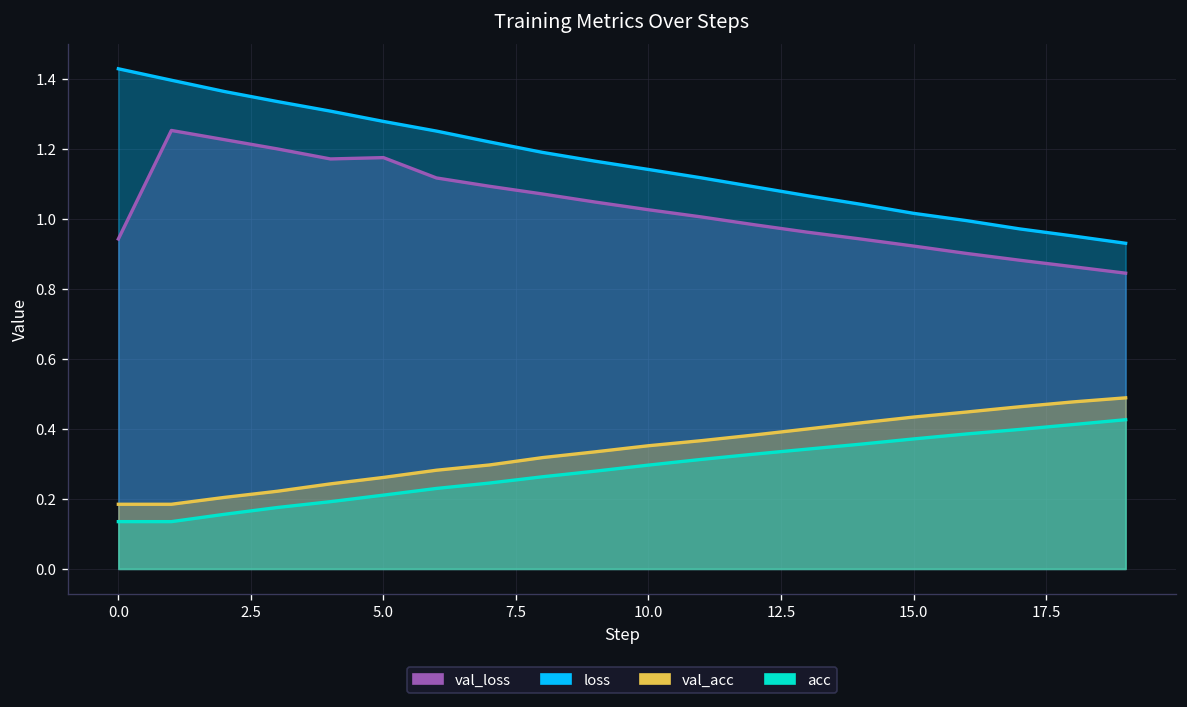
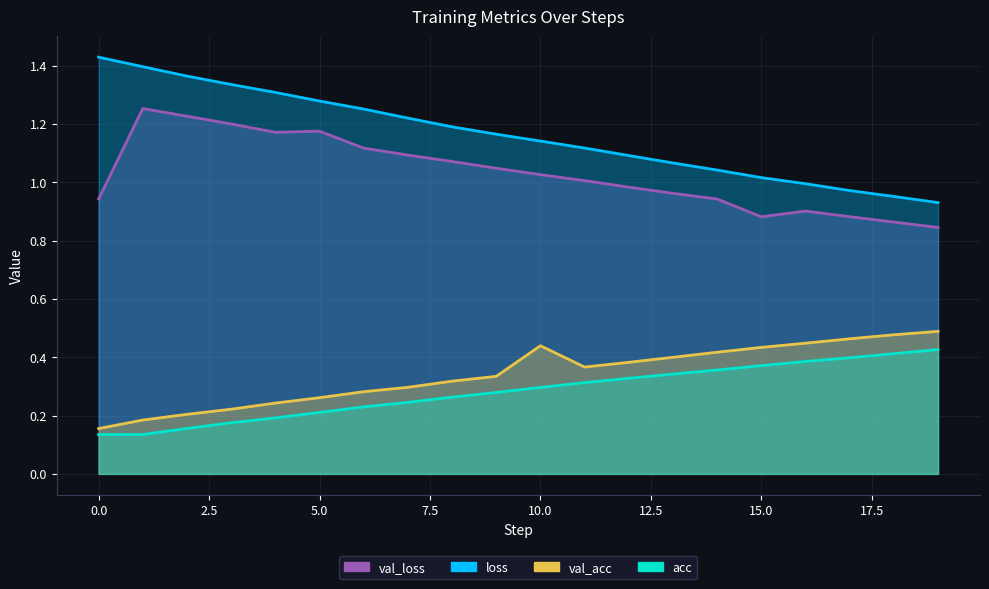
  {
    "val_loss": {
      "0.0": 0.94,
      "5.0": 1.17,
      "10.0": 1.03,
-     "15.0": 0.92
+     "15.0": 0.88
    },
    "val_acc": {
-     "0.0": 0.18,
+     "0.0": 0.16,
      "5.0": 0.26,
-     "10.0": 0.35,
+     "10.0": 0.44,
      "15.0": 0.43
    }
  }
